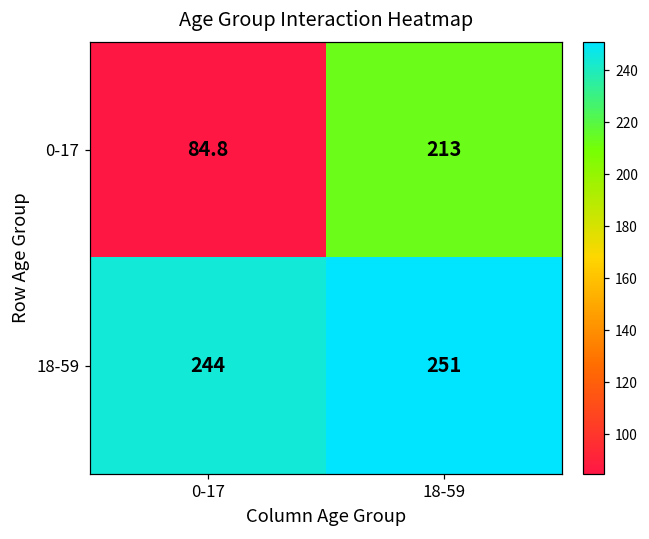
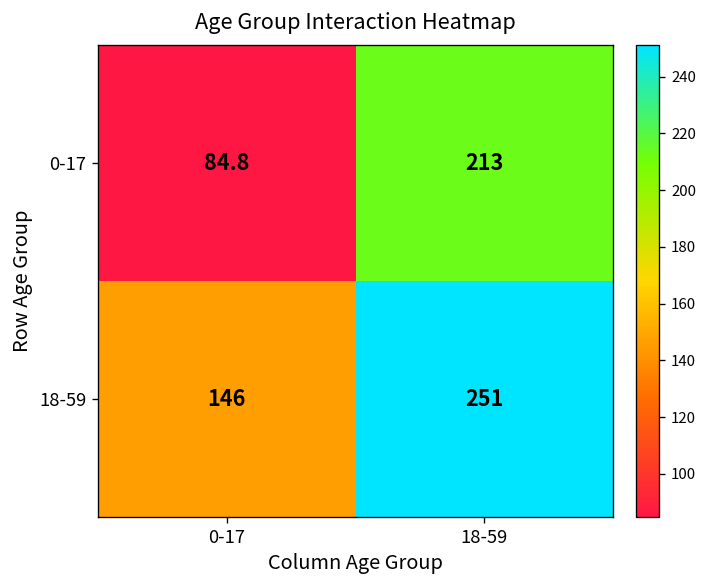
  {
    "0-17": {
      "0-17": 84.8,
      "18-59": 213
    },
    "18-59": {
-     "0-17": 244,
+     "0-17": 146,
      "18-59": 251
    }
  }
